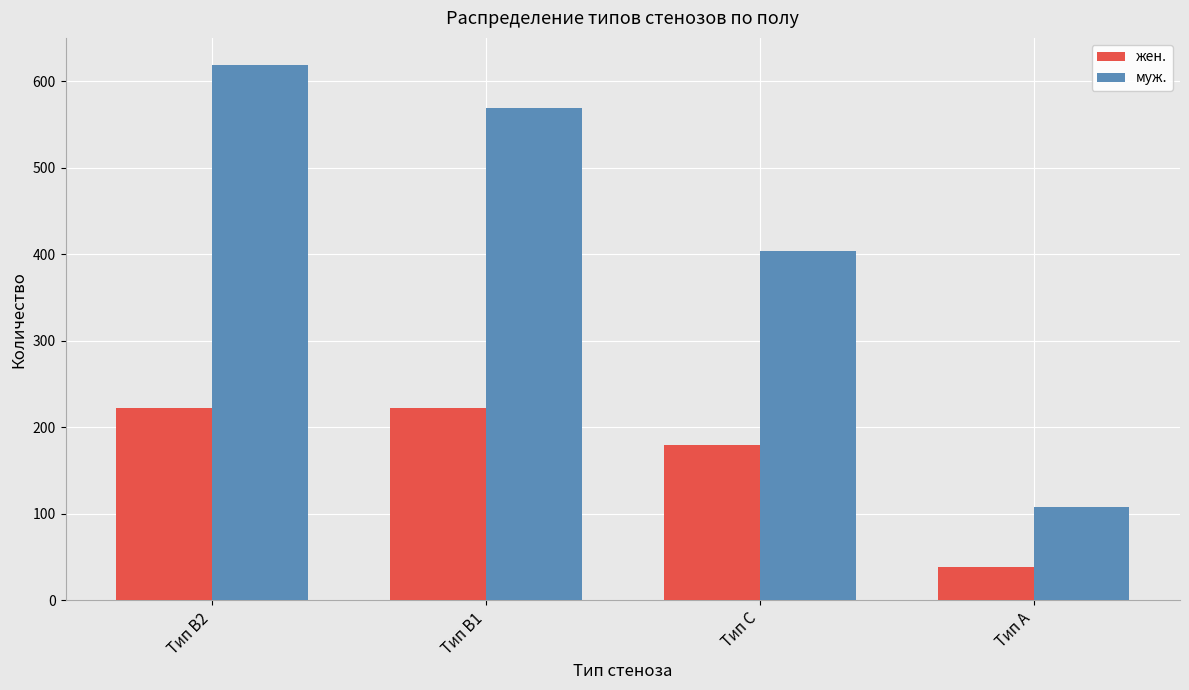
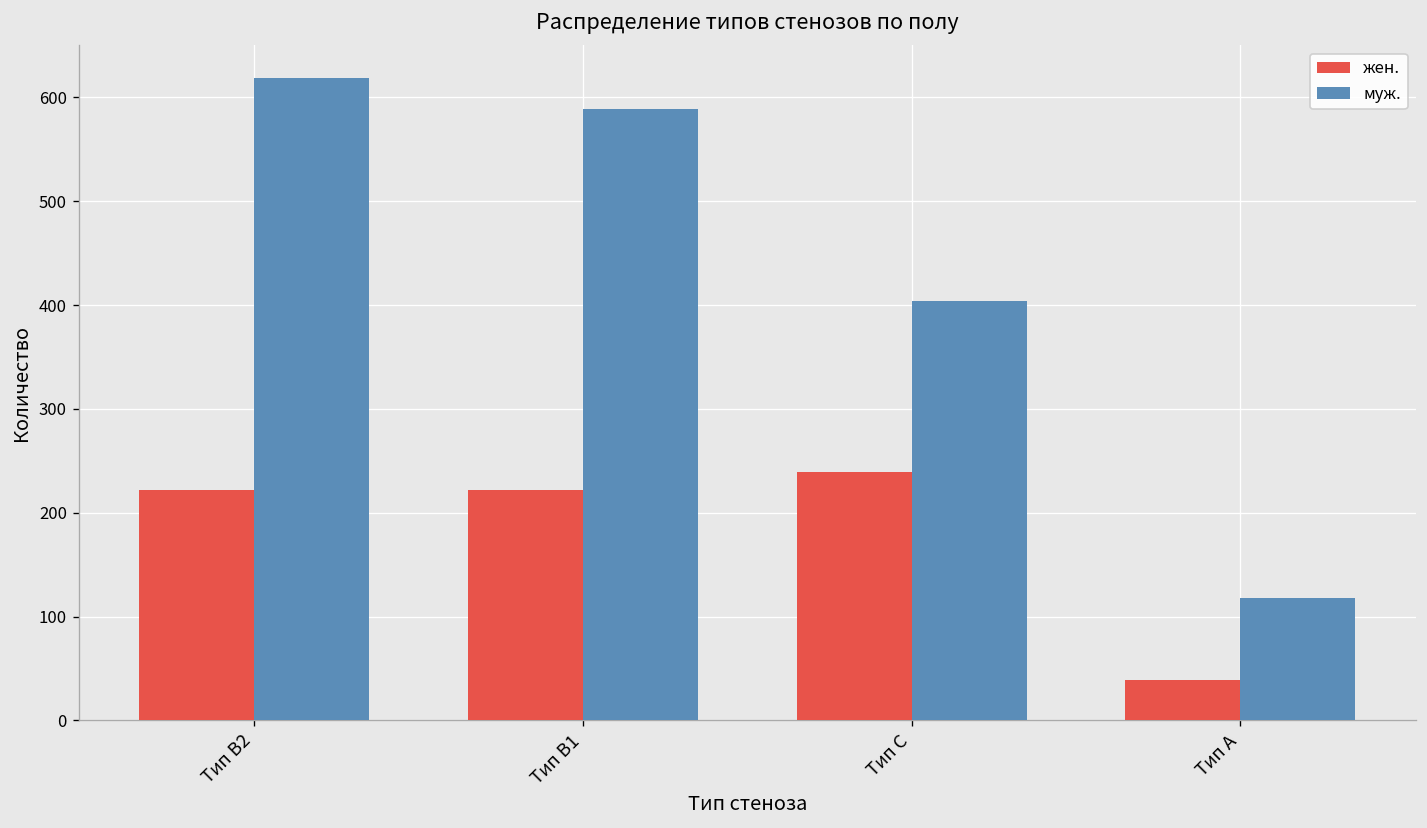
  {
    "жен.": {
      "Тип B2": 220,
      "Тип B1": 220,
-     "Тип C": 180,
+     "Тип C": 240,
      "Тип A": 40
    },
    "муж.": {
      "Тип B2": 620,
-     "Тип B1": 570,
+     "Тип B1": 590,
      "Тип C": 400,
-     "Тип A": 110
+     "Тип A": 120
    }
  }
